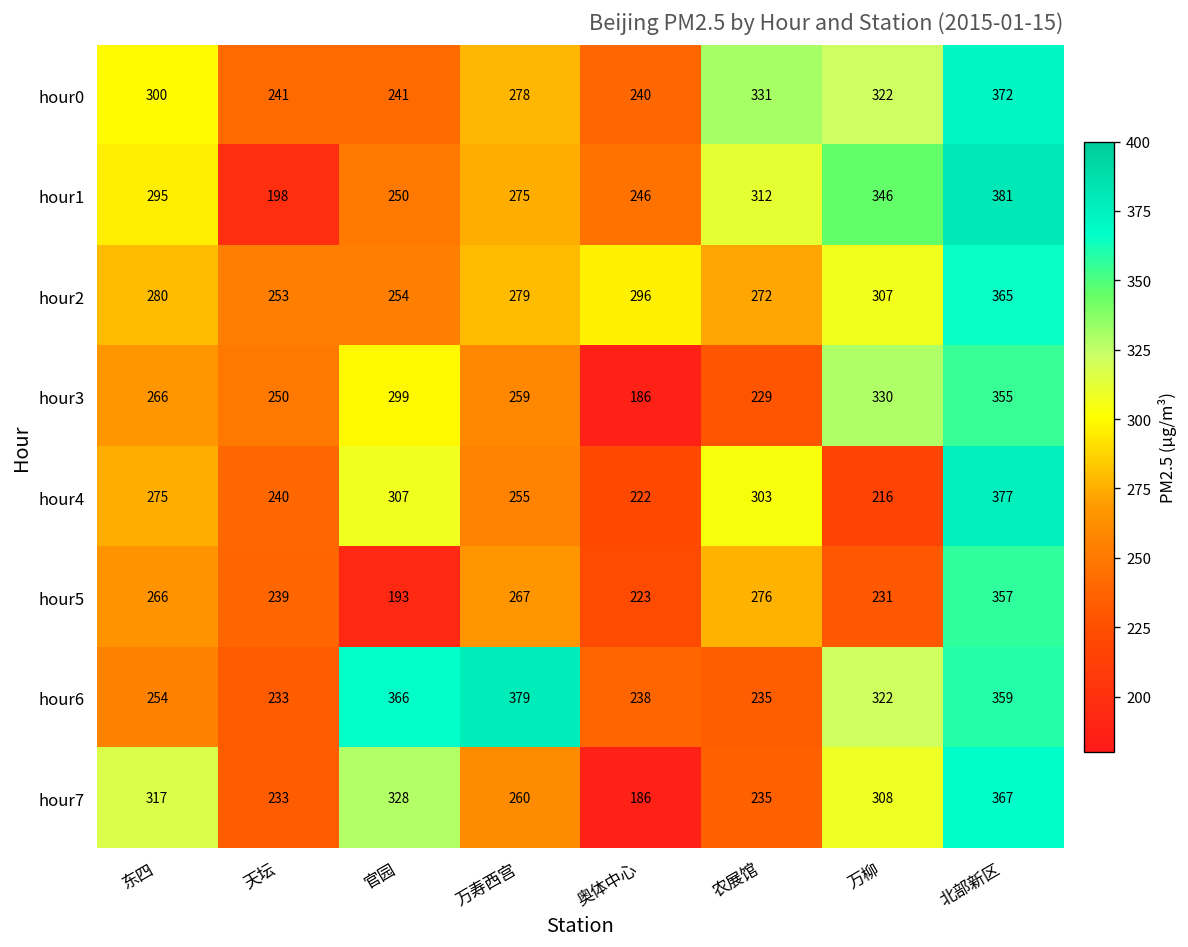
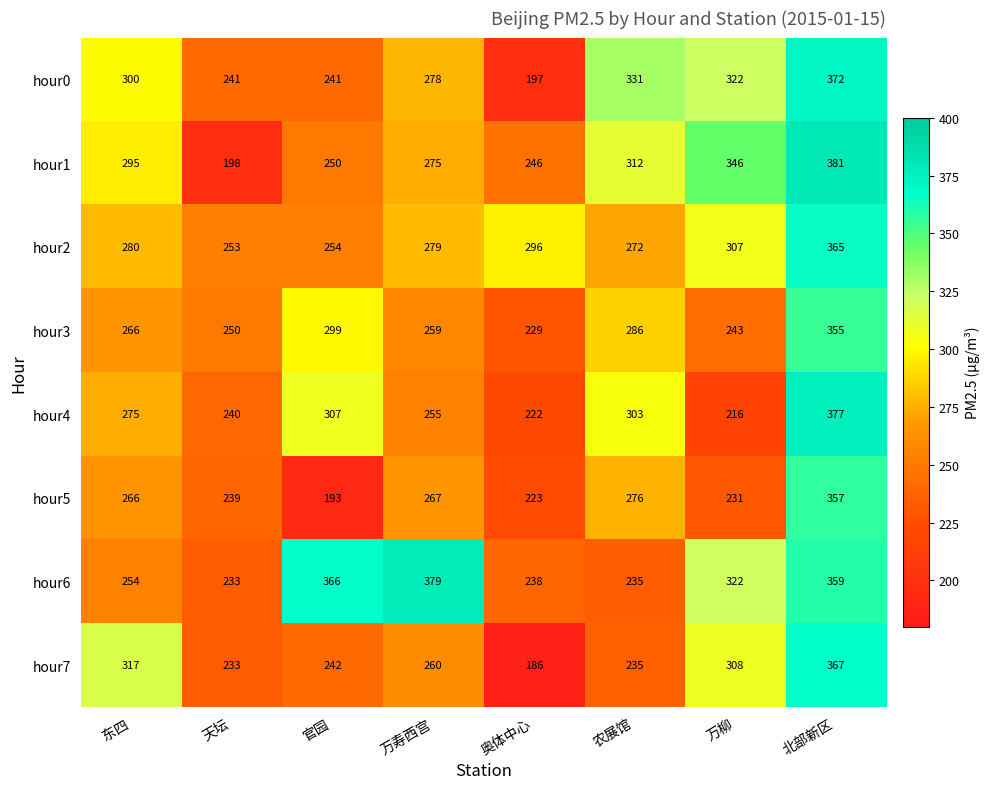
  {
    "hour0": {
      "东四": 300,
      "天坛": 241,
      "官园": 241,
      "万寿西宫": 278,
-     "奥体中心": 240,
+     "奥体中心": 197,
      "农展馆": 331,
      "万柳": 322,
      "北部新区": 372
    },
    "hour1": {
      "东四": 295,
      "天坛": 198,
      "官园": 250,
      "万寿西宫": 275,
      "奥体中心": 246,
      "农展馆": 312,
      "万柳": 346,
      "北部新区": 381
    },
    "hour2": {
      "东四": 280,
      "天坛": 253,
      "官园": 254,
      "万寿西宫": 279,
      "奥体中心": 296,
      "农展馆": 272,
      "万柳": 307,
      "北部新区": 365
    },
    "hour3": {
      "东四": 266,
      "天坛": 250,
      "官园": 299,
      "万寿西宫": 259,
-     "奥体中心": 186,
-     "农展馆": 229,
-     "万柳": 330,
+     "奥体中心": 229,
+     "农展馆": 286,
+     "万柳": 243,
      "北部新区": 355
    },
    "hour4": {
      "东四": 275,
      "天坛": 240,
      "官园": 307,
      "万寿西宫": 255,
      "奥体中心": 222,
      "农展馆": 303,
      "万柳": 216,
      "北部新区": 377
    },
    "hour5": {
      "东四": 266,
      "天坛": 239,
      "官园": 193,
      "万寿西宫": 267,
      "奥体中心": 223,
      "农展馆": 276,
      "万柳": 231,
      "北部新区": 357
    },
    "hour6": {
      "东四": 254,
      "天坛": 233,
      "官园": 366,
      "万寿西宫": 379,
      "奥体中心": 238,
      "农展馆": 235,
      "万柳": 322,
      "北部新区": 359
    },
    "hour7": {
      "东四": 317,
      "天坛": 233,
-     "官园": 328,
+     "官园": 242,
      "万寿西宫": 260,
      "奥体中心": 186,
      "农展馆": 235,
      "万柳": 308,
      "北部新区": 367
    }
  }
